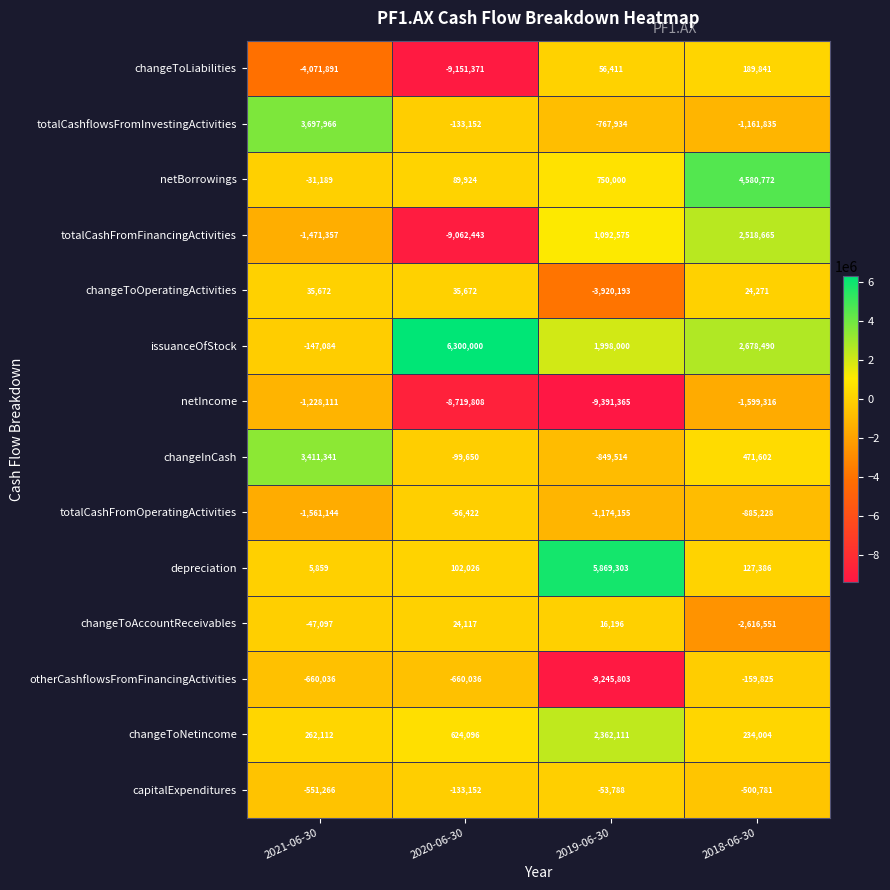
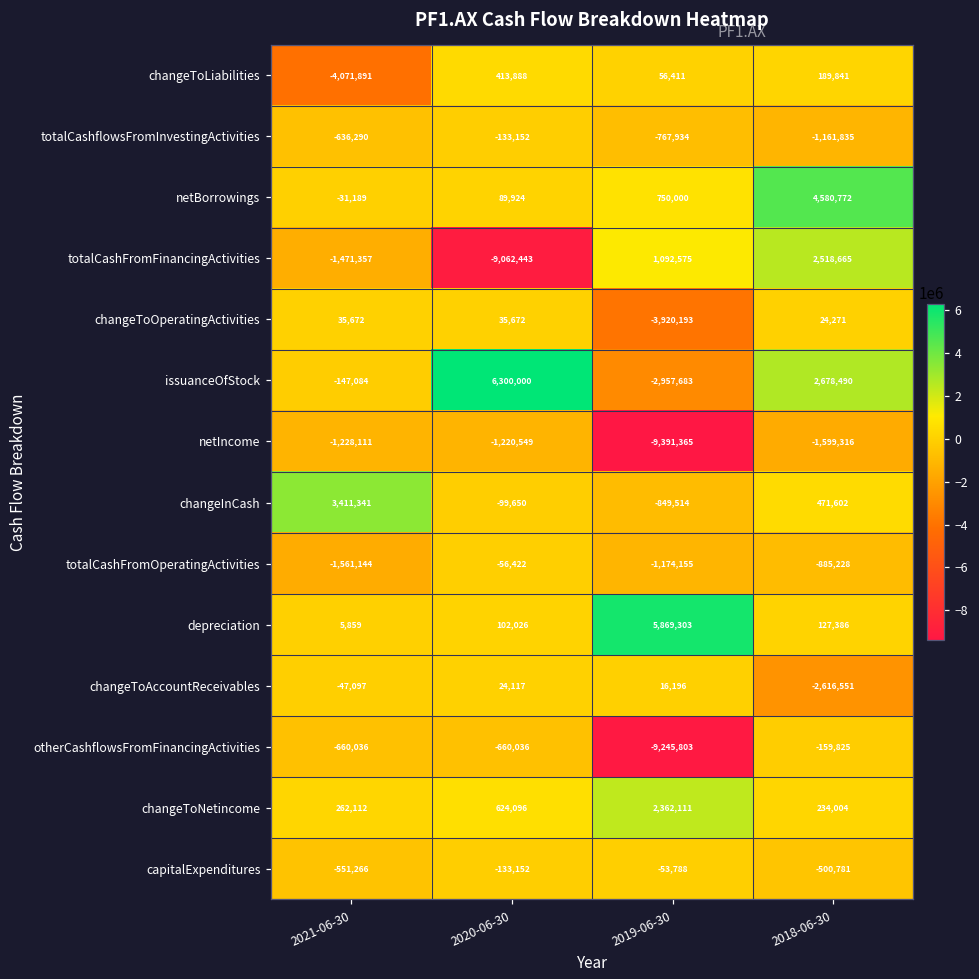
  {
    "changeToLiabilities": {
      "2021-06-30": "-4,071,891",
-     "2020-06-30": "-9,151,371",
+     "2020-06-30": "413,888",
      "2019-06-30": "56,411",
      "2018-06-30": "189,841"
    },
    "totalCashflowsFromInvestingActivities": {
-     "2021-06-30": "3,697,966",
+     "2021-06-30": "-636,290",
      "2020-06-30": "-133,152",
      "2019-06-30": "-767,934",
      "2018-06-30": "-1,161,835"
    },
    "netBorrowings": {
      "2021-06-30": "-31,189",
      "2020-06-30": "89,924",
      "2019-06-30": "750,000",
      "2018-06-30": "4,580,772"
    },
    "totalCashFromFinancingActivities": {
      "2021-06-30": "-1,471,357",
      "2020-06-30": "-9,062,443",
      "2019-06-30": "1,092,575",
      "2018-06-30": "2,518,665"
    },
    "changeToOperatingActivities": {
      "2021-06-30": "35,672",
      "2020-06-30": "35,672",
      "2019-06-30": "-3,920,193",
      "2018-06-30": "24,271"
    },
    "issuanceOfStock": {
      "2021-06-30": "-147,084",
      "2020-06-30": "6,300,000",
-     "2019-06-30": "1,998,000",
+     "2019-06-30": "-2,957,683",
      "2018-06-30": "2,678,490"
    },
    "netIncome": {
      "2021-06-30": "-1,228,111",
-     "2020-06-30": "-8,719,808",
+     "2020-06-30": "-1,220,549",
      "2019-06-30": "-9,391,365",
      "2018-06-30": "-1,599,316"
    },
    "changeInCash": {
      "2021-06-30": "3,411,341",
      "2020-06-30": "-99,650",
      "2019-06-30": "-849,514",
      "2018-06-30": "471,602"
    },
    "totalCashFromOperatingActivities": {
      "2021-06-30": "-1,561,144",
      "2020-06-30": "-56,422",
      "2019-06-30": "-1,174,155",
      "2018-06-30": "-885,228"
    },
    "depreciation": {
      "2021-06-30": "5,859",
      "2020-06-30": "102,026",
      "2019-06-30": "5,869,303",
      "2018-06-30": "127,386"
    },
    "changeToAccountReceivables": {
      "2021-06-30": "-47,097",
      "2020-06-30": "24,117",
      "2019-06-30": "16,196",
      "2018-06-30": "-2,616,551"
    },
    "otherCashflowsFromFinancingActivities": {
      "2021-06-30": "-660,036",
      "2020-06-30": "-660,036",
      "2019-06-30": "-9,245,803",
      "2018-06-30": "-159,825"
    },
    "changeToNetincome": {
      "2021-06-30": "262,112",
      "2020-06-30": "624,096",
      "2019-06-30": "2,362,111",
      "2018-06-30": "234,004"
    },
    "capitalExpenditures": {
      "2021-06-30": "-551,266",
      "2020-06-30": "-133,152",
      "2019-06-30": "-53,788",
      "2018-06-30": "-500,781"
    }
  }
